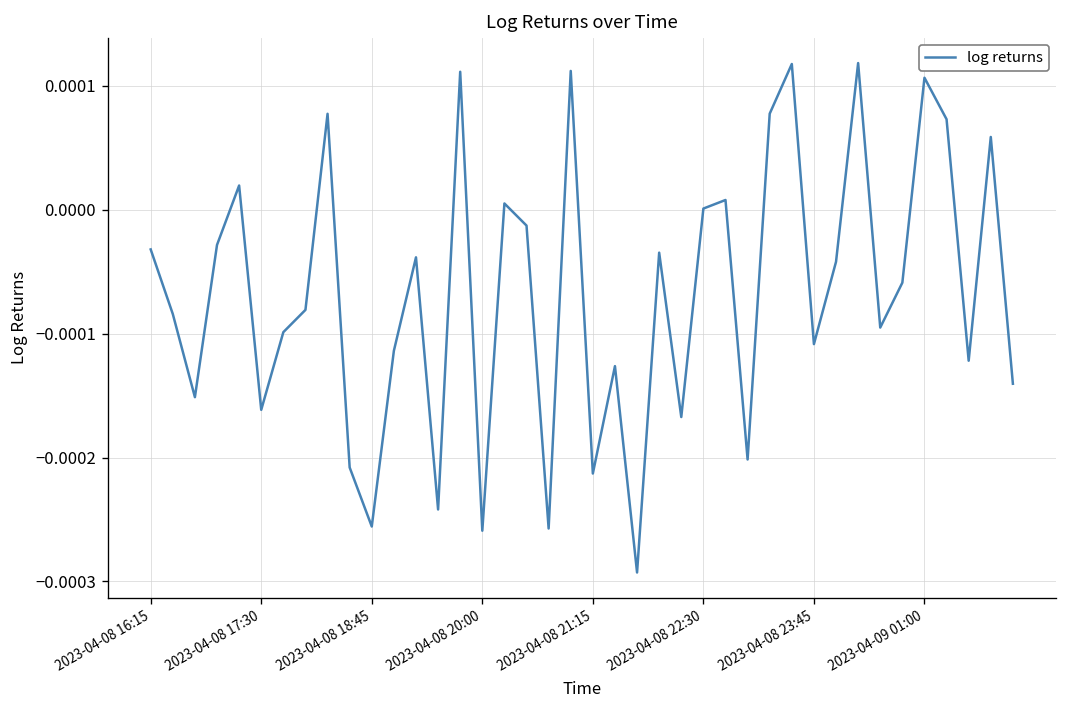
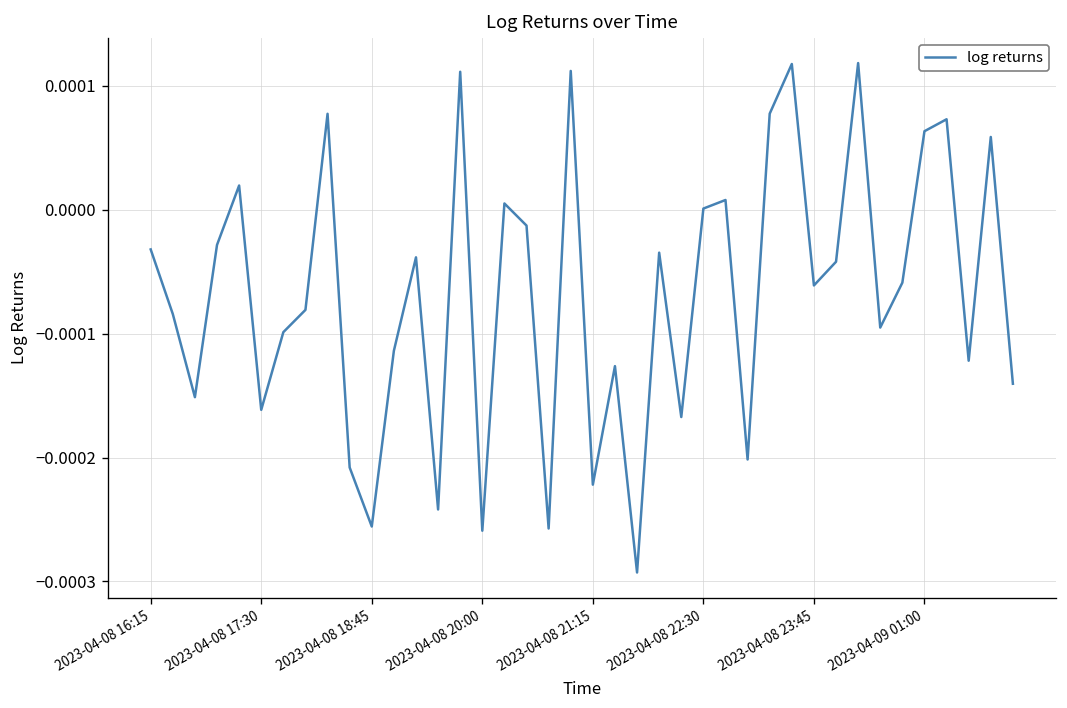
  {
    "2023-04-08 16:15": -0.000032,
    "2023-04-08 17:30": -0.000162,
    "2023-04-08 18:45": -0.000256,
    "2023-04-08 20:00": -0.000259,
-   "2023-04-08 21:15": -0.000213,
+   "2023-04-08 21:15": -0.000222,
    "2023-04-08 22:30": 0.000001,
-   "2023-04-08 23:45": -0.000108,
-   "2023-04-09 01:00": 0.000106
+   "2023-04-08 23:45": -0.000061,
+   "2023-04-09 01:00": 0.000063
  }
